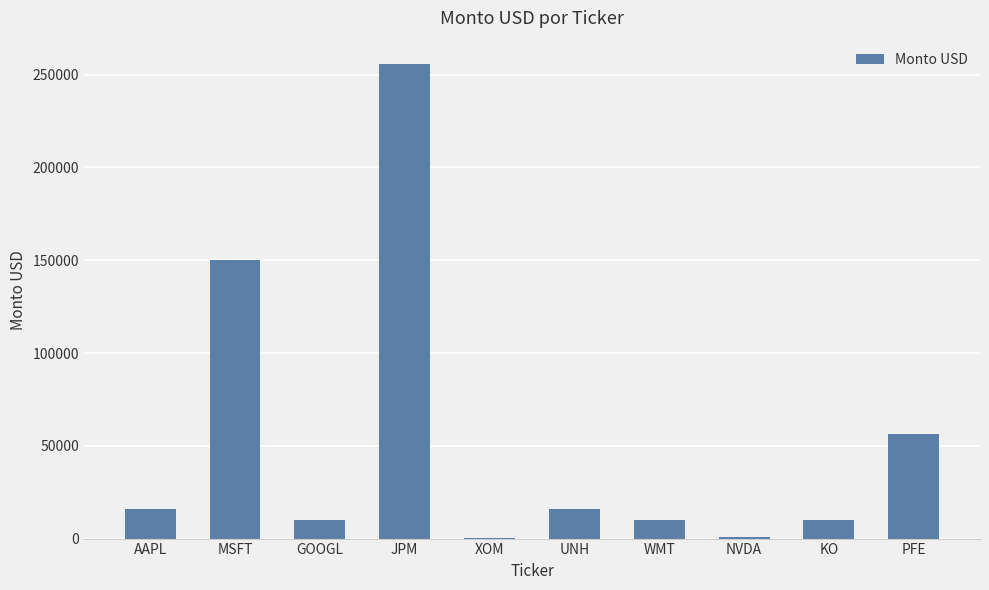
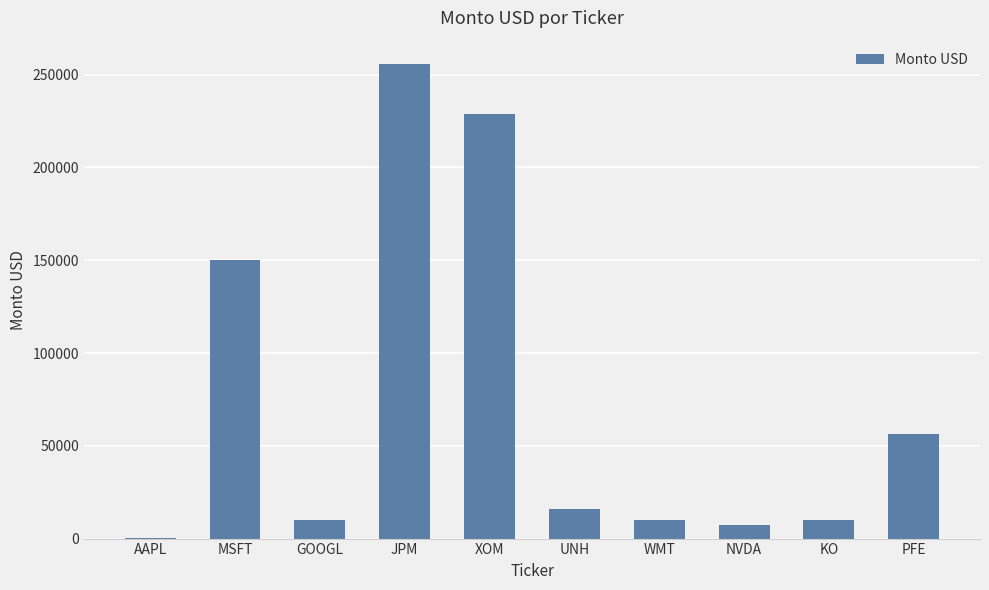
  {
-   "AAPL": 16000,
+   "AAPL": 0,
    "MSFT": 150000,
    "GOOGL": 10000,
    "JPM": 256000,
-   "XOM": 0,
+   "XOM": 229000,
    "UNH": 16000,
    "WMT": 10000,
-   "NVDA": 1000,
+   "NVDA": 7000,
    "KO": 10000,
    "PFE": 56000
  }
